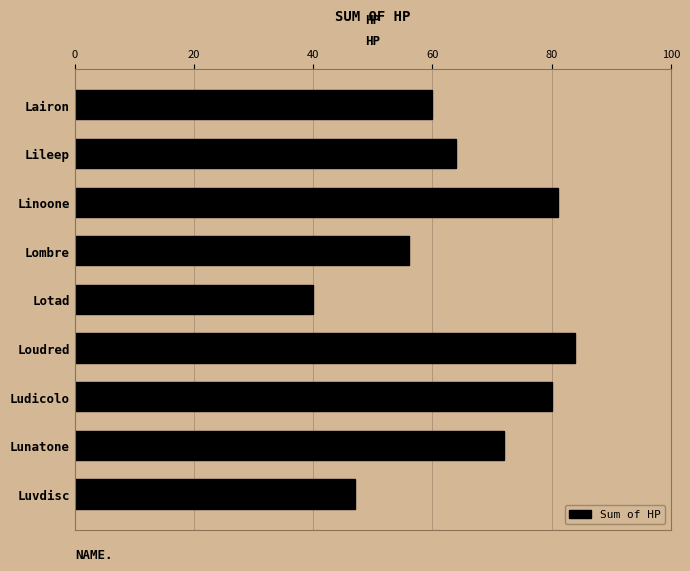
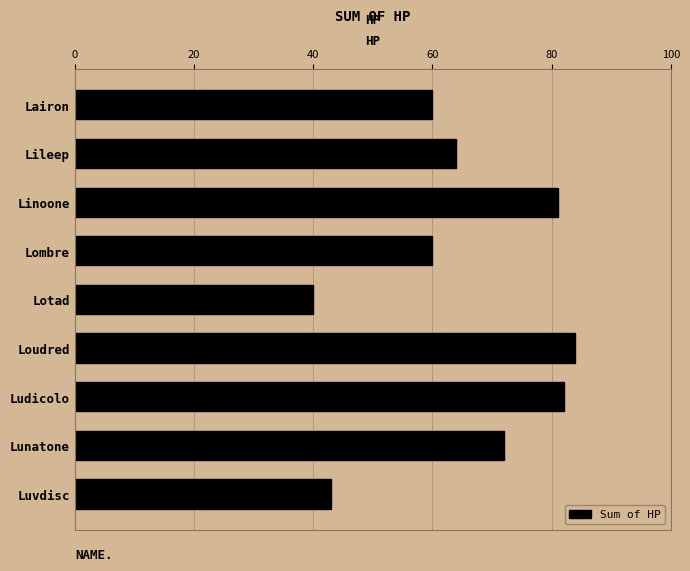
  {
    "Lairon": 60,
    "Lileep": 64,
    "Linoone": 81,
-   "Lombre": 56,
+   "Lombre": 60,
    "Lotad": 40,
    "Loudred": 84,
-   "Ludicolo": 80,
+   "Ludicolo": 82,
    "Lunatone": 72,
-   "Luvdisc": 47
+   "Luvdisc": 43
  }
